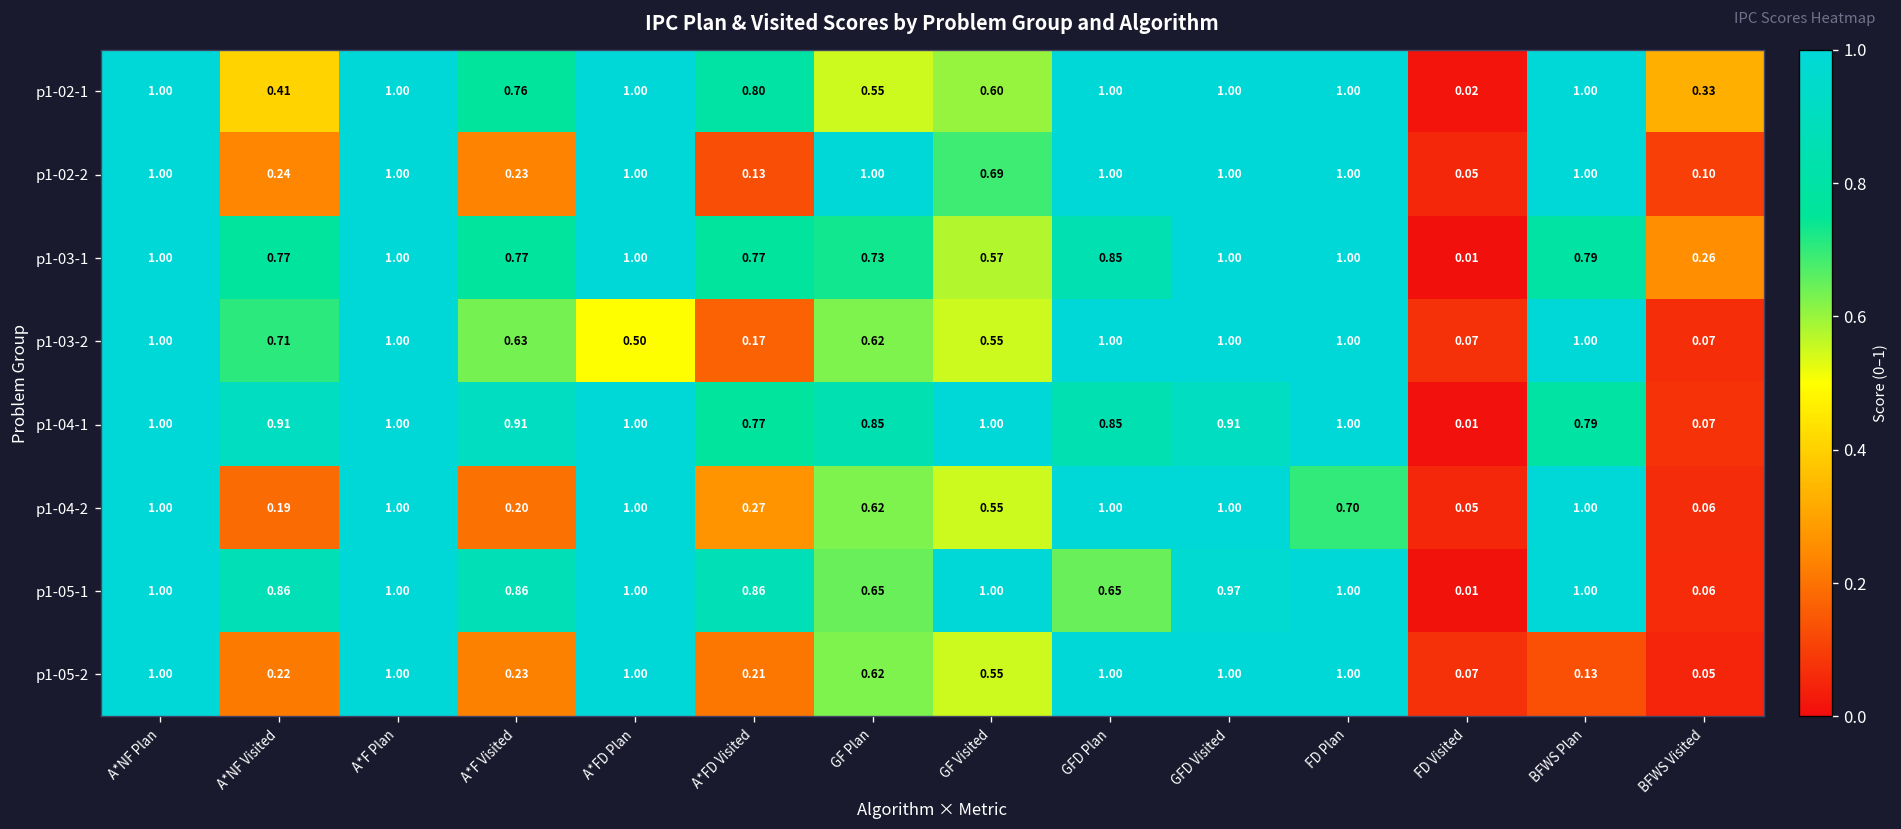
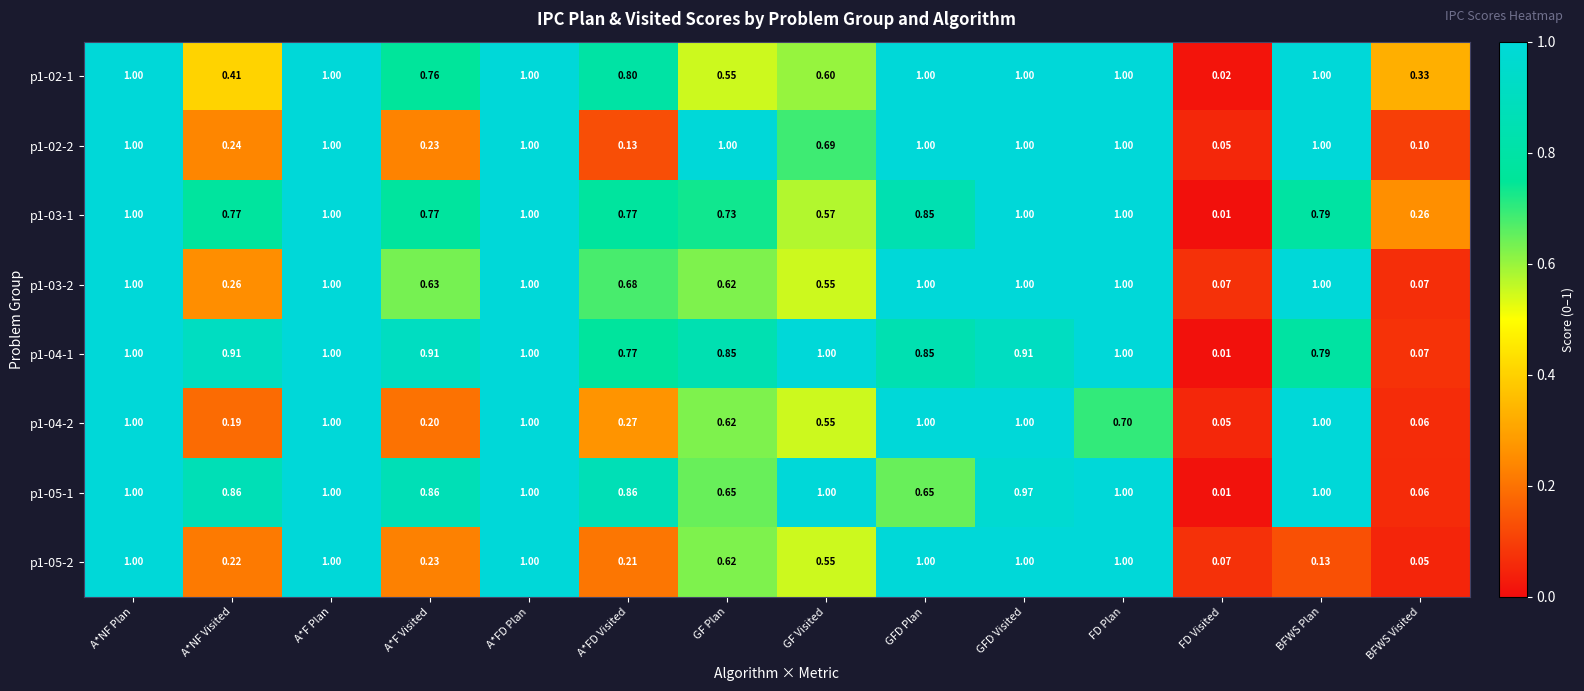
  {
    "p1-02-1": {
      "A*NF Plan": 1.00,
      "A*NF Visited": 0.41,
      "A*F Plan": 1.00,
      "A*F Visited": 0.76,
      "A*FD Plan": 1.00,
      "A*FD Visited": 0.80,
      "GF Plan": 0.55,
      "GF Visited": 0.60,
      "GFD Plan": 1.00,
      "GFD Visited": 1.00,
      "FD Plan": 1.00,
      "FD Visited": 0.02,
      "BFWS Plan": 1.00,
      "BFWS Visited": 0.33
    },
    "p1-02-2": {
      "A*NF Plan": 1.00,
      "A*NF Visited": 0.24,
      "A*F Plan": 1.00,
      "A*F Visited": 0.23,
      "A*FD Plan": 1.00,
      "A*FD Visited": 0.13,
      "GF Plan": 1.00,
      "GF Visited": 0.69,
      "GFD Plan": 1.00,
      "GFD Visited": 1.00,
      "FD Plan": 1.00,
      "FD Visited": 0.05,
      "BFWS Plan": 1.00,
      "BFWS Visited": 0.10
    },
    "p1-03-1": {
      "A*NF Plan": 1.00,
      "A*NF Visited": 0.77,
      "A*F Plan": 1.00,
      "A*F Visited": 0.77,
      "A*FD Plan": 1.00,
      "A*FD Visited": 0.77,
      "GF Plan": 0.73,
      "GF Visited": 0.57,
      "GFD Plan": 0.85,
      "GFD Visited": 1.00,
      "FD Plan": 1.00,
      "FD Visited": 0.01,
      "BFWS Plan": 0.79,
      "BFWS Visited": 0.26
    },
    "p1-03-2": {
      "A*NF Plan": 1.00,
-     "A*NF Visited": 0.71,
+     "A*NF Visited": 0.26,
      "A*F Plan": 1.00,
      "A*F Visited": 0.63,
-     "A*FD Plan": 0.50,
-     "A*FD Visited": 0.17,
+     "A*FD Plan": 1.00,
+     "A*FD Visited": 0.68,
      "GF Plan": 0.62,
      "GF Visited": 0.55,
      "GFD Plan": 1.00,
      "GFD Visited": 1.00,
      "FD Plan": 1.00,
      "FD Visited": 0.07,
      "BFWS Plan": 1.00,
      "BFWS Visited": 0.07
    },
    "p1-04-1": {
      "A*NF Plan": 1.00,
      "A*NF Visited": 0.91,
      "A*F Plan": 1.00,
      "A*F Visited": 0.91,
      "A*FD Plan": 1.00,
      "A*FD Visited": 0.77,
      "GF Plan": 0.85,
      "GF Visited": 1.00,
      "GFD Plan": 0.85,
      "GFD Visited": 0.91,
      "FD Plan": 1.00,
      "FD Visited": 0.01,
      "BFWS Plan": 0.79,
      "BFWS Visited": 0.07
    },
    "p1-04-2": {
      "A*NF Plan": 1.00,
      "A*NF Visited": 0.19,
      "A*F Plan": 1.00,
      "A*F Visited": 0.20,
      "A*FD Plan": 1.00,
      "A*FD Visited": 0.27,
      "GF Plan": 0.62,
      "GF Visited": 0.55,
      "GFD Plan": 1.00,
      "GFD Visited": 1.00,
      "FD Plan": 0.70,
      "FD Visited": 0.05,
      "BFWS Plan": 1.00,
      "BFWS Visited": 0.06
    },
    "p1-05-1": {
      "A*NF Plan": 1.00,
      "A*NF Visited": 0.86,
      "A*F Plan": 1.00,
      "A*F Visited": 0.86,
      "A*FD Plan": 1.00,
      "A*FD Visited": 0.86,
      "GF Plan": 0.65,
      "GF Visited": 1.00,
      "GFD Plan": 0.65,
      "GFD Visited": 0.97,
      "FD Plan": 1.00,
      "FD Visited": 0.01,
      "BFWS Plan": 1.00,
      "BFWS Visited": 0.06
    },
    "p1-05-2": {
      "A*NF Plan": 1.00,
      "A*NF Visited": 0.22,
      "A*F Plan": 1.00,
      "A*F Visited": 0.23,
      "A*FD Plan": 1.00,
      "A*FD Visited": 0.21,
      "GF Plan": 0.62,
      "GF Visited": 0.55,
      "GFD Plan": 1.00,
      "GFD Visited": 1.00,
      "FD Plan": 1.00,
      "FD Visited": 0.07,
      "BFWS Plan": 0.13,
      "BFWS Visited": 0.05
    }
  }
